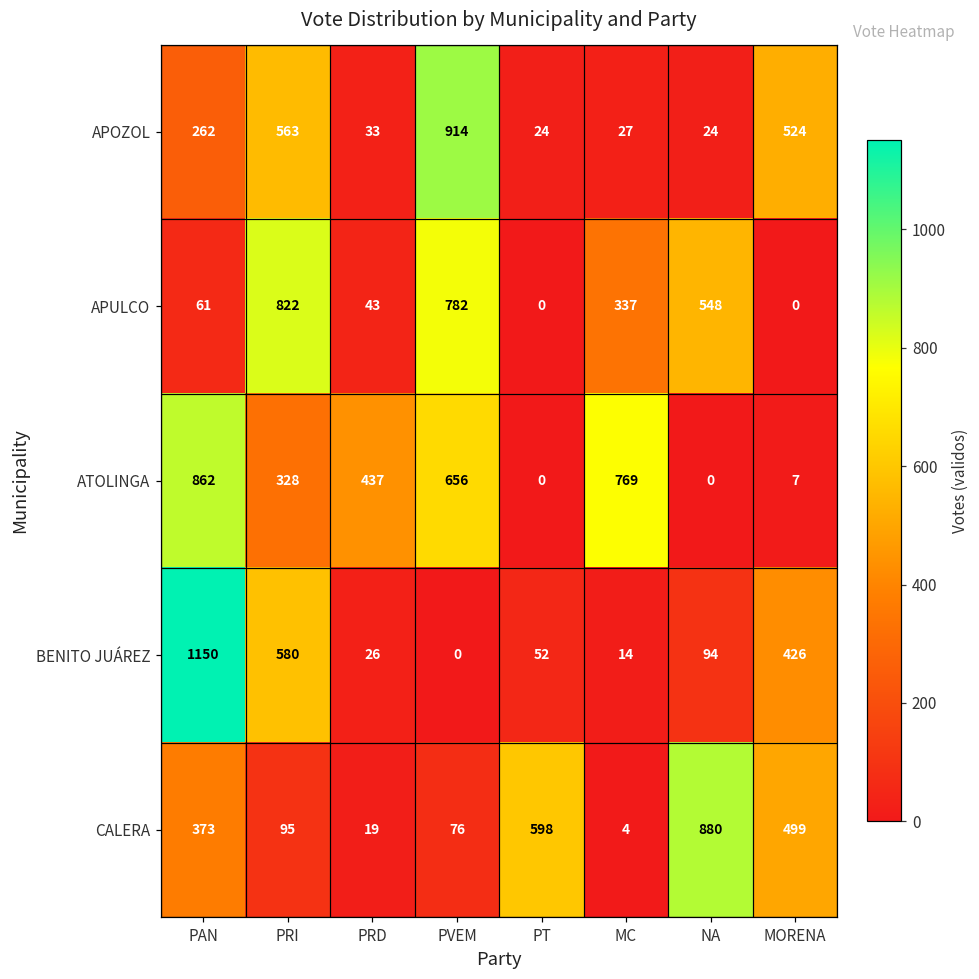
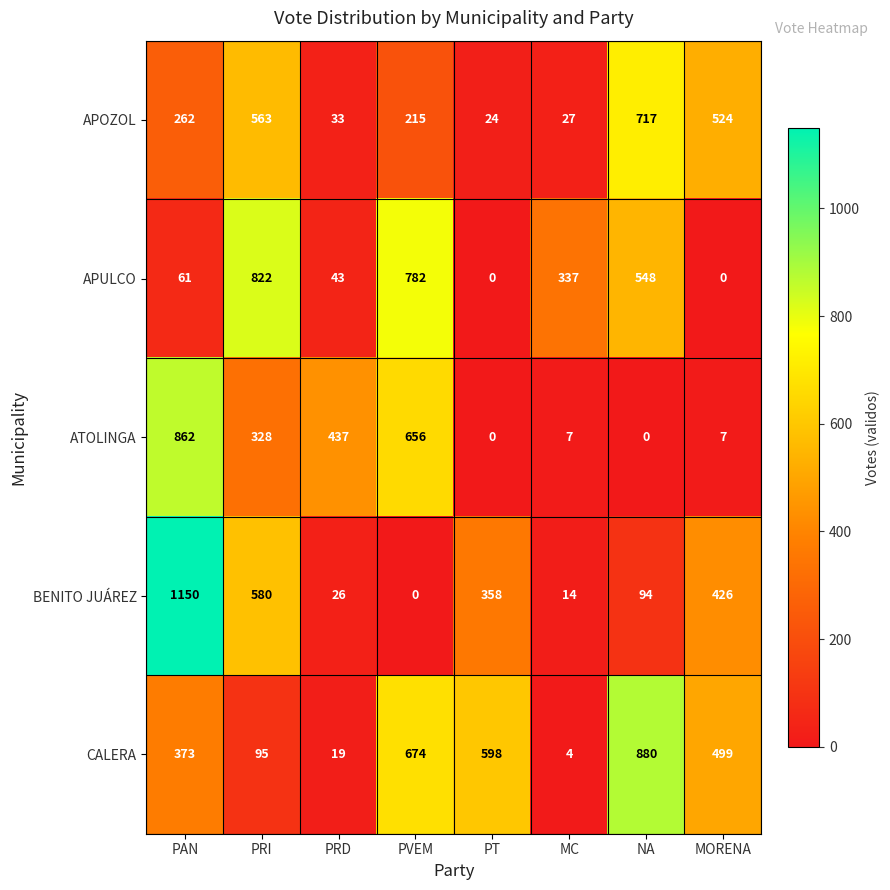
  {
    "APOZOL": {
      "PAN": 262,
      "PRI": 563,
      "PRD": 33,
-     "PVEM": 914,
+     "PVEM": 215,
      "PT": 24,
      "MC": 27,
-     "NA": 24,
+     "NA": 717,
      "MORENA": 524
    },
    "APULCO": {
      "PAN": 61,
      "PRI": 822,
      "PRD": 43,
      "PVEM": 782,
      "PT": 0,
      "MC": 337,
      "NA": 548,
      "MORENA": 0
    },
    "ATOLINGA": {
      "PAN": 862,
      "PRI": 328,
      "PRD": 437,
      "PVEM": 656,
      "PT": 0,
-     "MC": 769,
+     "MC": 7,
      "NA": 0,
      "MORENA": 7
    },
    "BENITO JUÁREZ": {
      "PAN": 1150,
      "PRI": 580,
      "PRD": 26,
      "PVEM": 0,
-     "PT": 52,
+     "PT": 358,
      "MC": 14,
      "NA": 94,
      "MORENA": 426
    },
    "CALERA": {
      "PAN": 373,
      "PRI": 95,
      "PRD": 19,
-     "PVEM": 76,
+     "PVEM": 674,
      "PT": 598,
      "MC": 4,
      "NA": 880,
      "MORENA": 499
    }
  }
